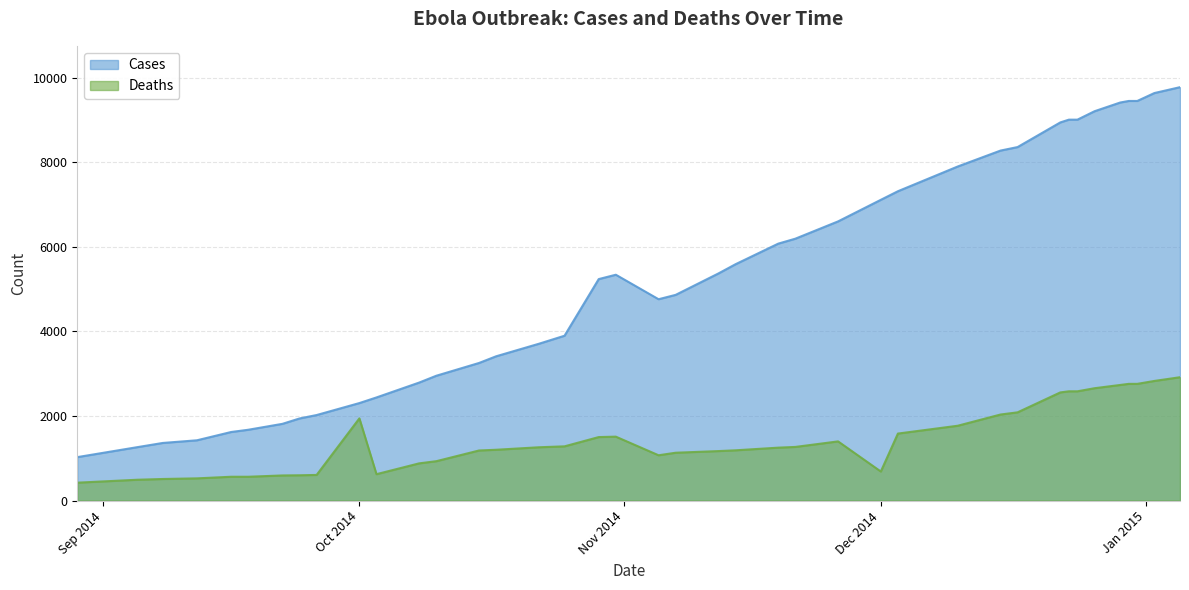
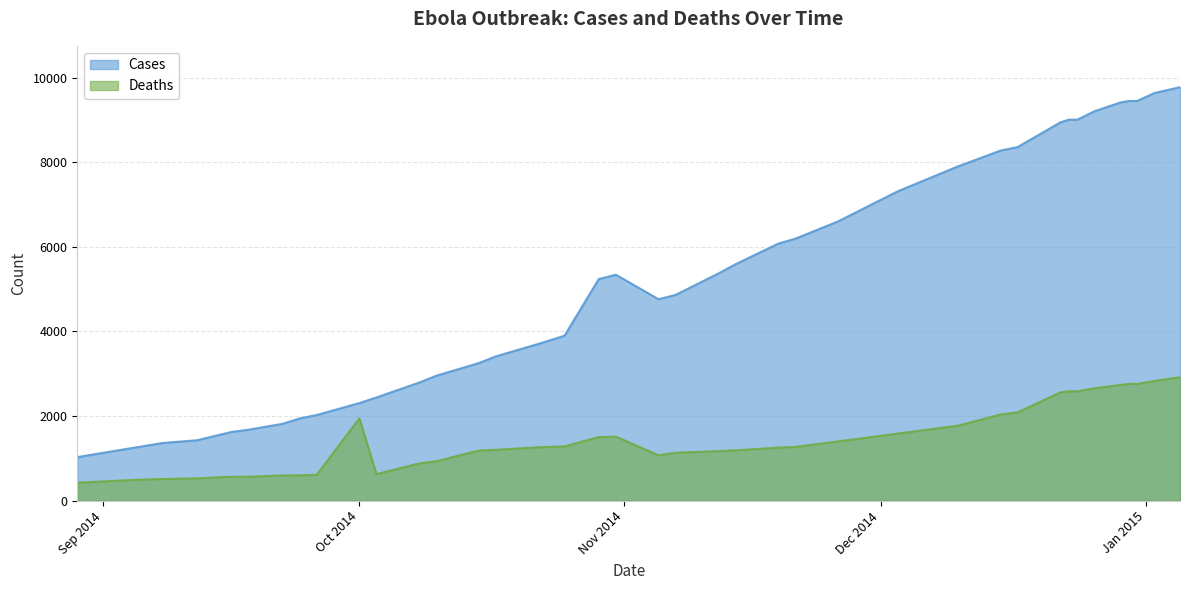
  {
    "Cases": {
      "Oct 2014": 2300,
      "Dec 2014": 7100
    },
    "Deaths": {
      "Oct 2014": 1900,
-     "Dec 2014": 700
+     "Dec 2014": 1500
    }
  }
